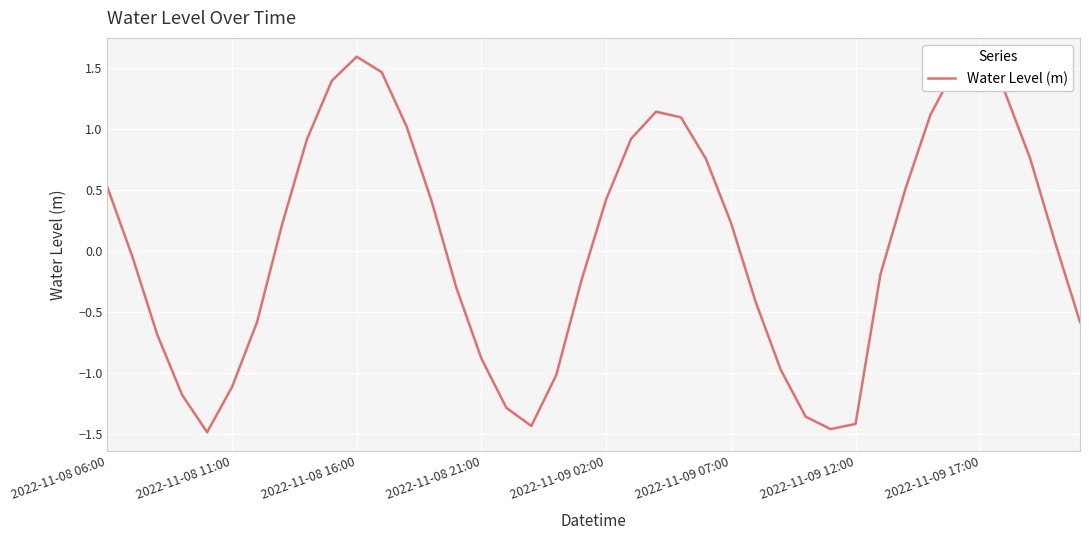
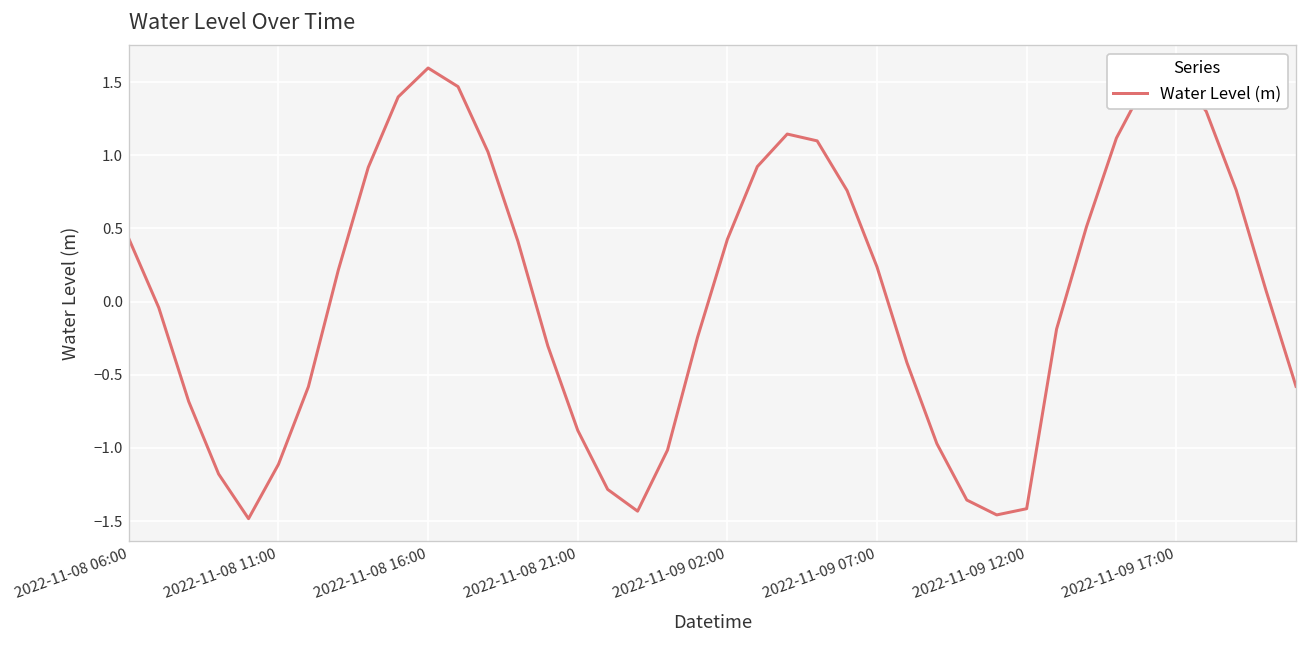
  {
-   "2022-11-08 06:00": 0.53,
+   "2022-11-08 06:00": 0.43,
    "2022-11-08 11:00": -1.11,
    "2022-11-08 16:00": 1.60,
    "2022-11-08 21:00": -0.88,
    "2022-11-09 02:00": 0.43,
    "2022-11-09 07:00": 0.24,
    "2022-11-09 12:00": -1.42
  }
